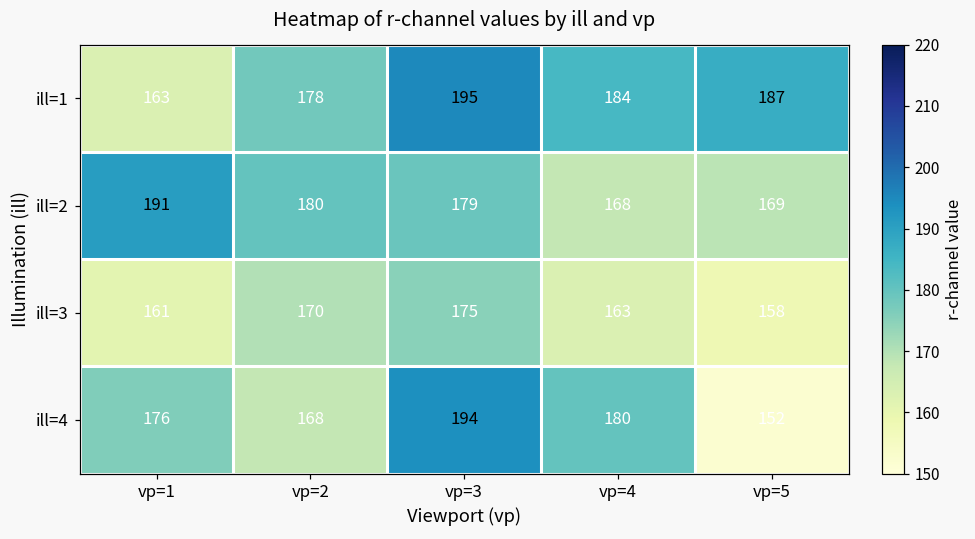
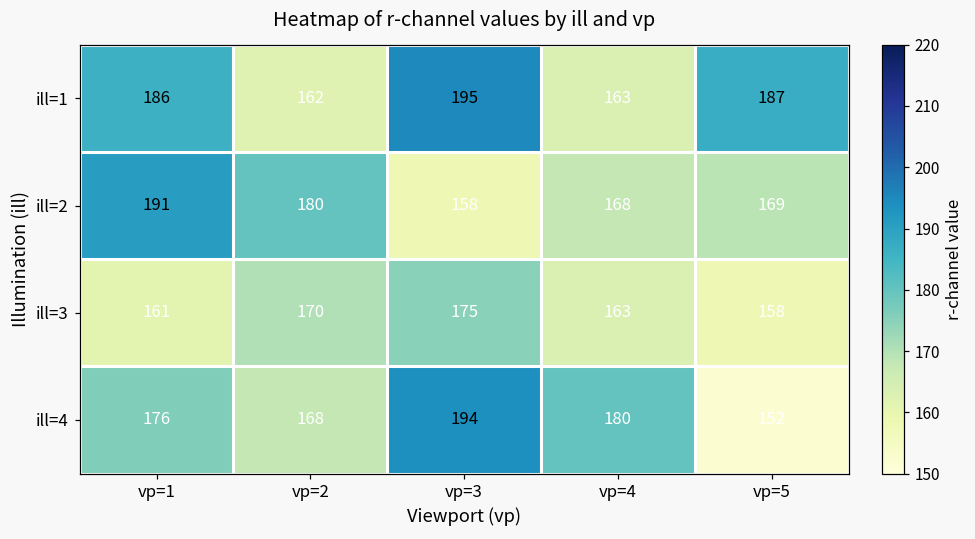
  {
    "ill=1": {
-     "vp=1": 163,
-     "vp=2": 178,
+     "vp=1": 186,
+     "vp=2": 162,
      "vp=3": 195,
-     "vp=4": 184,
+     "vp=4": 163,
      "vp=5": 187
    },
    "ill=2": {
      "vp=1": 191,
      "vp=2": 180,
-     "vp=3": 179,
+     "vp=3": 158,
      "vp=4": 168,
      "vp=5": 169
    },
    "ill=3": {
      "vp=1": 161,
      "vp=2": 170,
      "vp=3": 175,
      "vp=4": 163,
      "vp=5": 158
    },
    "ill=4": {
      "vp=1": 176,
      "vp=2": 168,
      "vp=3": 194,
      "vp=4": 180
    }
  }
